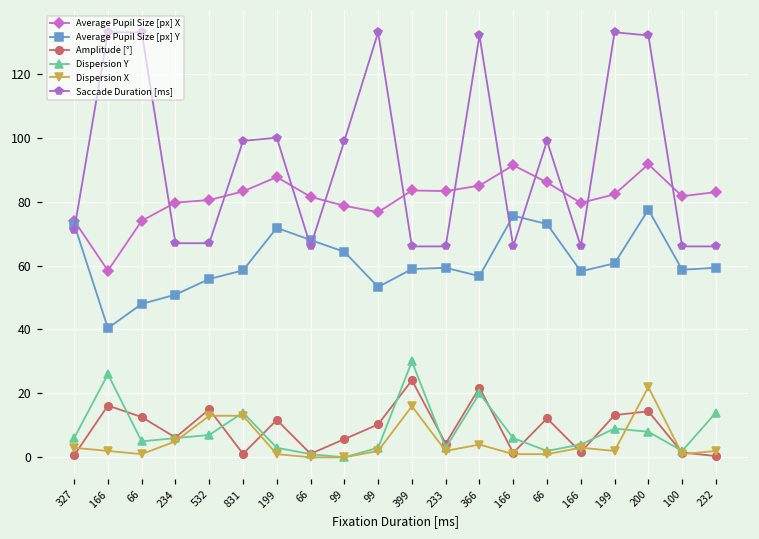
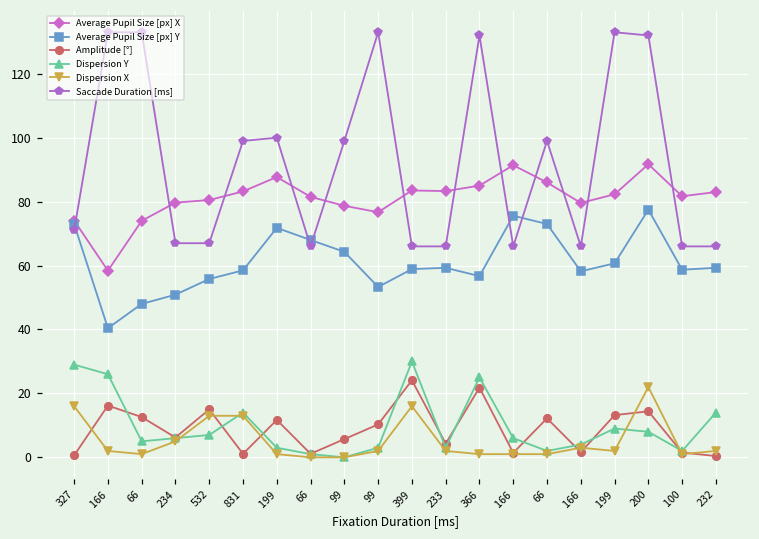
  {
    "Average Pupil Size [px] Y": {
      "327": 73,
      "234": 51,
      "532": 56,
      "831": 59,
      "399": 59,
      "233": 59,
      "366": 57,
      "200": 78,
      "100": 59,
      "232": 59
    },
    "Amplitude [°]": {
      "327": 1,
      "532": 15,
      "831": 1,
      "399": 24,
      "233": 4,
      "366": 22,
      "200": 14,
      "232": 0
    },
    "Dispersion Y": {
-     "327": 6,
+     "327": 29,
      "532": 7,
      "831": 14,
      "399": 30,
      "233": 3,
-     "366": 20,
+     "366": 25,
      "200": 8,
      "232": 14
    },
    "Dispersion X": {
-     "327": 3,
+     "327": 16,
      "234": 5,
      "532": 13,
      "831": 13,
      "399": 16,
      "233": 2,
-     "366": 4,
+     "366": 1,
      "200": 22,
      "232": 2
    }
  }
